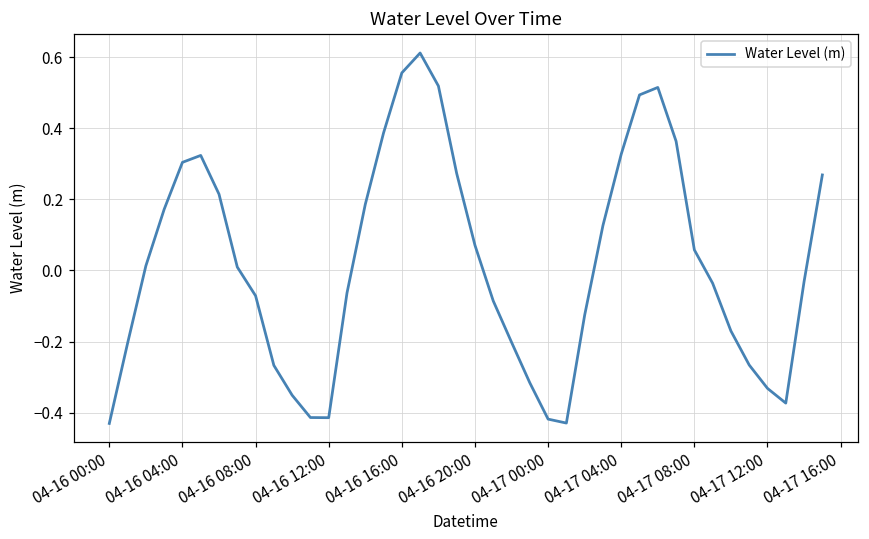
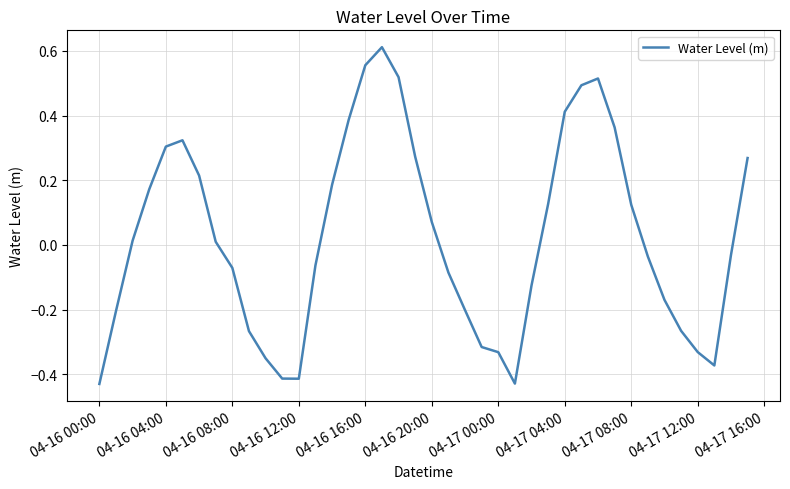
  {
    "04-16 00:00": -0.43,
    "04-16 04:00": 0.30,
    "04-16 08:00": -0.07,
    "04-16 12:00": -0.41,
    "04-16 16:00": 0.56,
    "04-16 20:00": 0.07,
-   "04-17 00:00": -0.42,
-   "04-17 04:00": 0.33,
-   "04-17 08:00": 0.06,
+   "04-17 00:00": -0.33,
+   "04-17 04:00": 0.41,
+   "04-17 08:00": 0.12,
    "04-17 12:00": -0.33
  }
